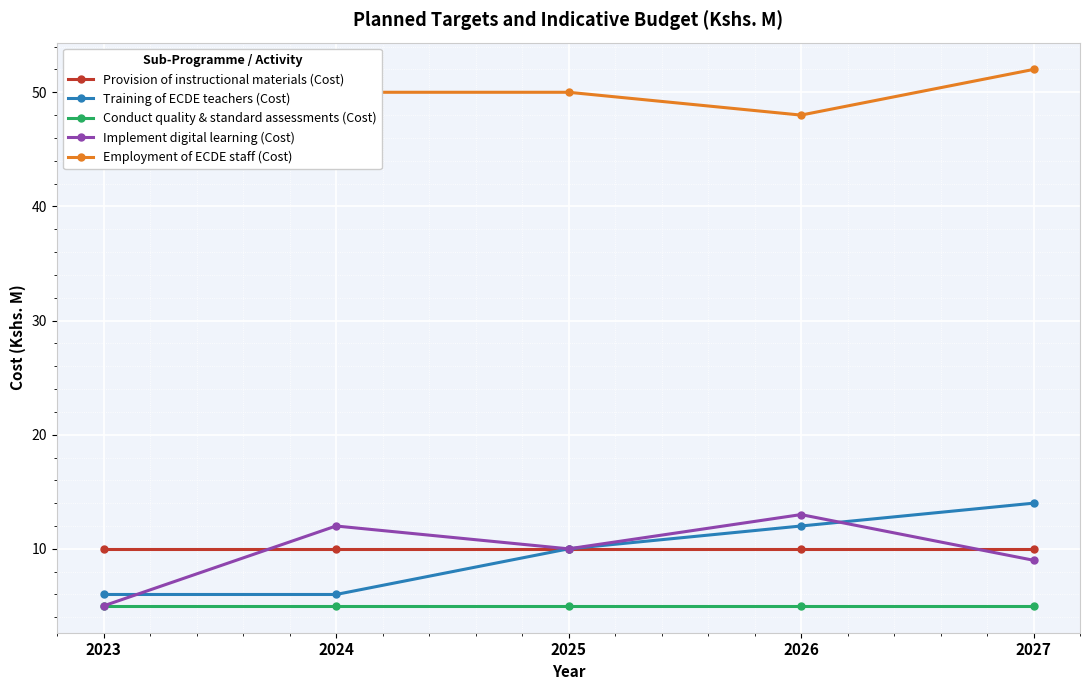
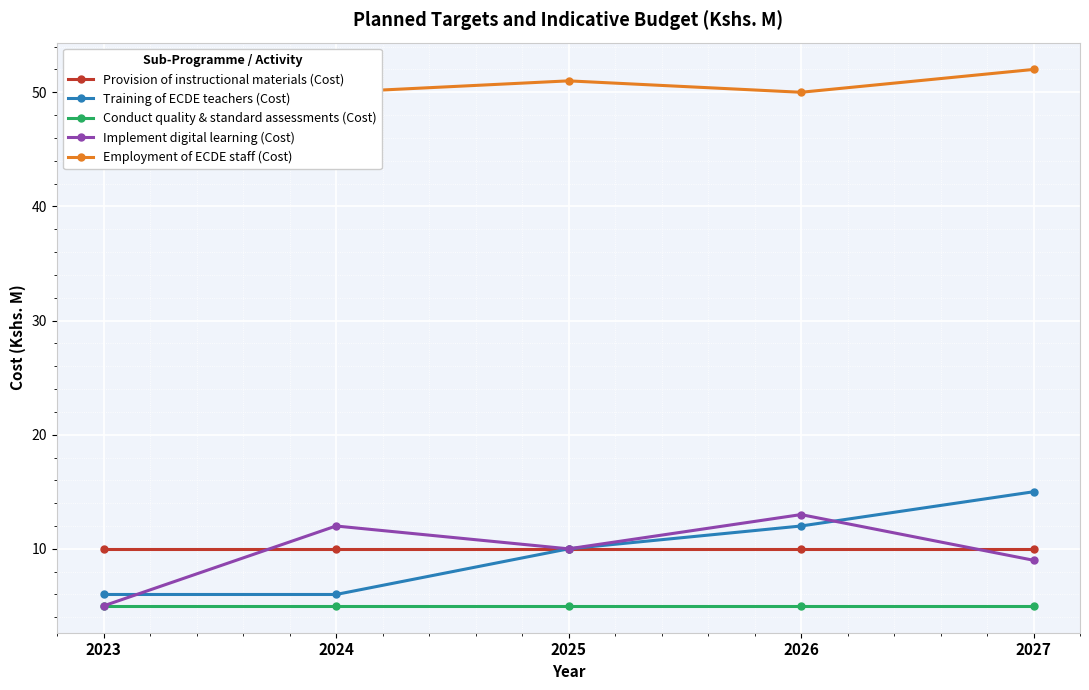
  {
    "Provision of instructional materials (Cost)": {
      "2023": 10,
      "2024": 10,
      "2026": 10,
      "2027": 10
    },
    "Training of ECDE teachers (Cost)": {
      "2023": 6,
      "2024": 6,
      "2026": 12,
-     "2027": 14
+     "2027": 15
    },
    "Conduct quality & standard assessments (Cost)": {
      "2024": 5,
      "2025": 5,
      "2026": 5,
      "2027": 5
    },
    "Implement digital learning (Cost)": {
      "2024": 12,
      "2026": 13,
      "2027": 9
    },
    "Employment of ECDE staff (Cost)": {
-     "2025": 50,
-     "2026": 48,
+     "2025": 51,
+     "2026": 50,
      "2027": 52
    }
  }
